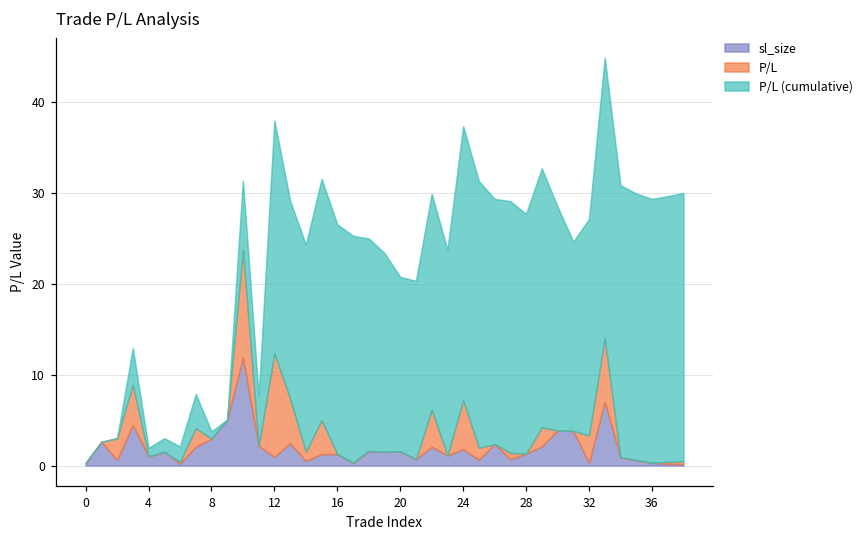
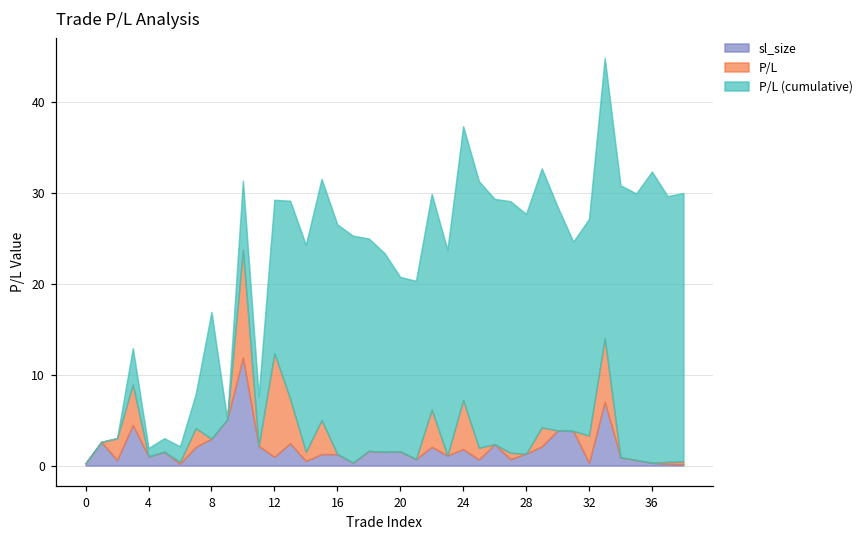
  {
    "sl_size": {
      "12": 1,
      "24": 2
    },
    "P/L": {
      "12": 11,
      "24": 5,
      "32": 3
    },
    "P/L (cumulative)": {
      "4": 1,
-     "8": 1,
-     "12": 26,
+     "8": 14,
+     "12": 17,
      "16": 25,
      "20": 19,
      "24": 30,
      "28": 26,
      "32": 24,
-     "36": 29
+     "36": 32
    }
  }
